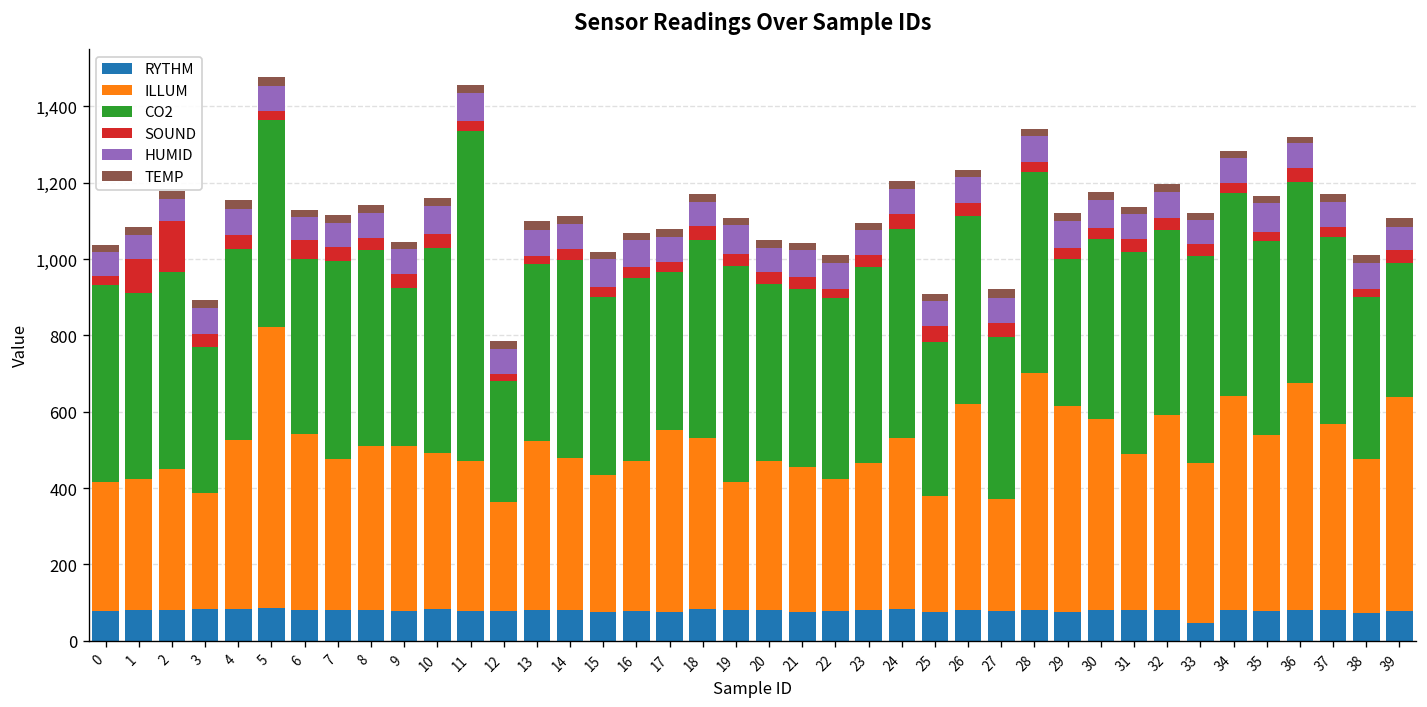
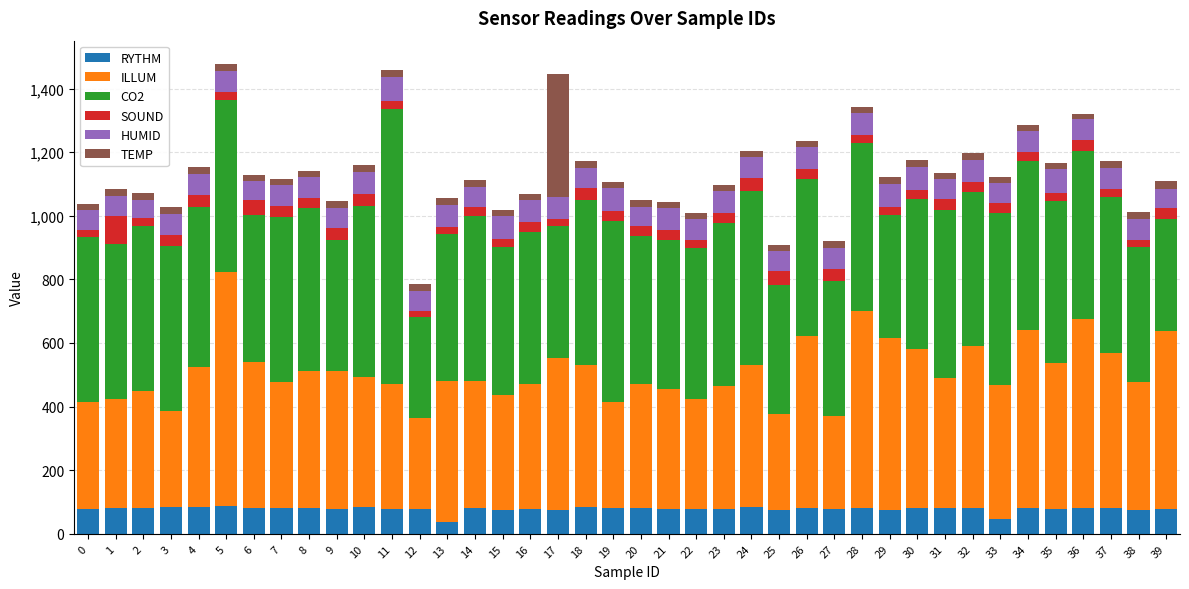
  {
    "RYTHM": {
      "0": 80,
      "1": 80,
      "2": 80,
      "3": 80,
      "4": 80,
      "5": 90,
      "6": 80,
      "7": 80,
      "8": 80,
      "9": 80,
      "10": 80,
      "11": 80,
      "12": 80,
-     "13": 80,
+     "13": 40,
      "14": 80,
      "15": 80,
      "16": 80,
      "17": 70,
      "18": 80,
      "19": 80,
      "20": 80,
      "21": 80,
      "22": 80,
      "23": 80,
      "24": 80,
      "25": 70,
      "26": 80,
      "27": 80,
      "28": 80,
      "29": 70,
      "30": 80,
      "31": 80,
      "32": 80,
      "33": 50,
      "34": 80,
      "35": 80,
      "36": 80,
      "37": 80,
      "38": 70,
      "39": 80
    },
    "CO2": {
      "0": 520,
      "1": 490,
      "2": 520,
-     "3": 380,
+     "3": 520,
      "4": 500,
      "5": 540,
      "6": 460,
      "7": 520,
      "8": 510,
      "9": 410,
      "10": 540,
      "11": 870,
      "12": 320,
      "13": 460,
      "14": 520,
      "15": 460,
      "16": 480,
      "17": 420,
      "18": 520,
      "19": 570,
      "20": 460,
      "21": 470,
      "22": 470,
      "23": 510,
      "24": 550,
      "25": 400,
      "26": 490,
      "27": 430,
      "28": 530,
      "29": 390,
      "30": 470,
      "31": 530,
      "32": 480,
      "33": 540,
      "34": 530,
      "35": 510,
      "36": 530,
      "37": 490,
      "38": 420,
      "39": 350
    },
    "SOUND": {
      "0": 20,
      "1": 90,
-     "2": 130,
+     "2": 30,
      "3": 30,
      "4": 40,
      "5": 20,
      "6": 50,
      "7": 40,
      "8": 30,
      "9": 40,
      "10": 40,
      "11": 20,
      "12": 20,
      "13": 20,
      "14": 30,
      "15": 30,
      "16": 30,
      "17": 20,
      "18": 40,
      "19": 30,
      "20": 30,
      "21": 30,
      "22": 20,
      "23": 30,
      "24": 40,
      "25": 40,
      "26": 30,
      "27": 40,
      "28": 30,
      "29": 30,
      "30": 30,
      "31": 30,
      "32": 30,
      "33": 30,
      "34": 30,
      "35": 20,
      "36": 40,
      "37": 30,
      "38": 20,
      "39": 40
    },
    "TEMP": {
      "0": 20,
      "1": 20,
      "3": 20,
      "4": 20,
      "5": 20,
      "6": 20,
      "7": 20,
      "8": 20,
      "9": 20,
      "10": 20,
      "11": 20,
      "12": 20,
      "13": 20,
      "14": 20,
      "15": 20,
      "16": 20,
-     "17": 20,
+     "17": 390,
      "18": 20,
      "19": 20,
      "20": 20,
      "21": 20,
      "22": 20,
      "23": 20,
      "24": 20,
      "25": 20,
      "26": 20,
      "27": 20,
      "28": 20,
      "29": 20,
      "30": 20,
      "31": 20,
      "32": 20,
      "33": 20,
      "34": 20,
      "35": 20,
      "36": 20,
      "37": 20,
      "38": 20,
      "39": 20
    }
  }
